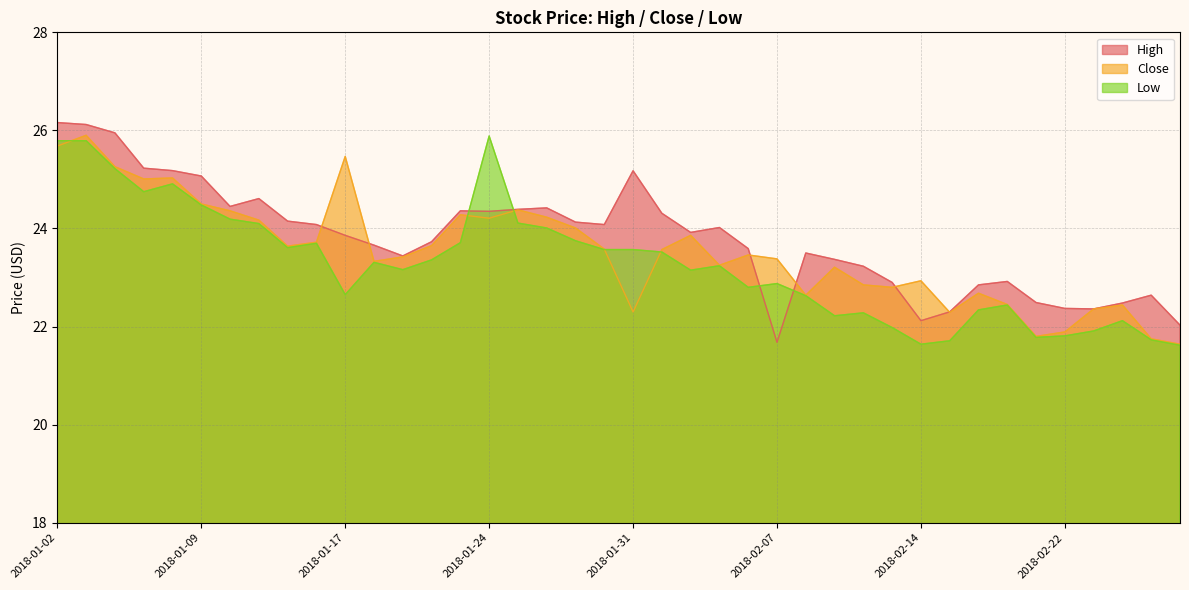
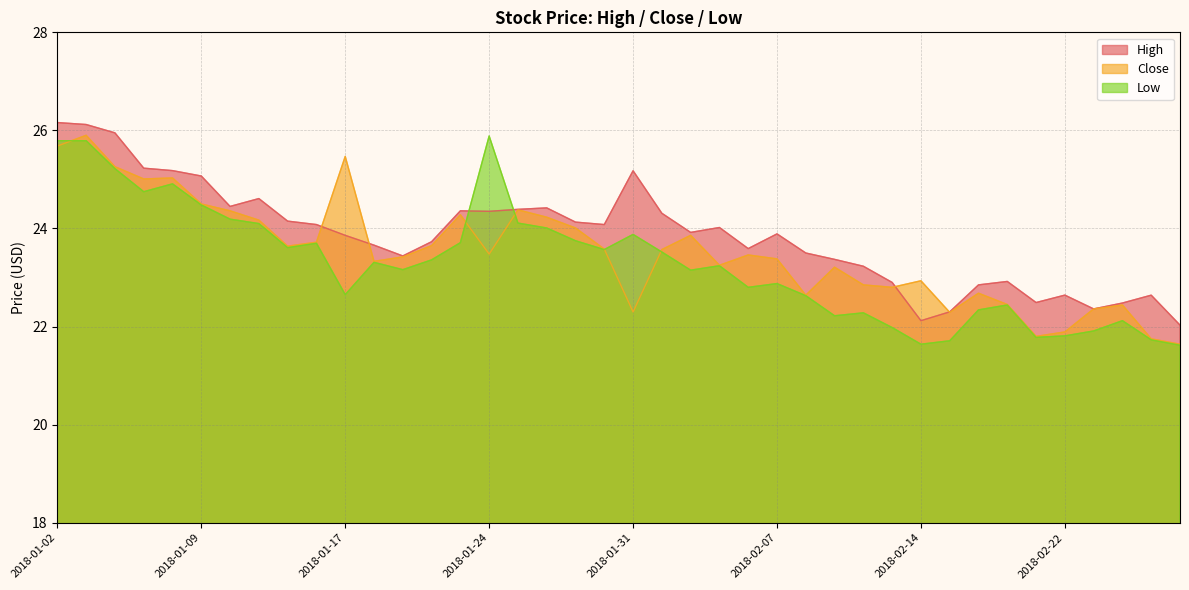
  {
    "High": {
      "2018-01-02": 26.2,
      "2018-01-09": 25.1,
      "2018-01-17": 23.9,
      "2018-01-24": 24.4,
      "2018-01-31": 25.2,
-     "2018-02-07": 21.7,
+     "2018-02-07": 23.9,
      "2018-02-14": 22.1,
-     "2018-02-22": 22.4
+     "2018-02-22": 22.6
    },
    "Close": {
      "2018-01-02": 25.7,
      "2018-01-17": 25.5,
-     "2018-01-24": 24.2,
+     "2018-01-24": 23.5,
      "2018-01-31": 22.3,
      "2018-02-07": 23.4,
      "2018-02-14": 22.9,
      "2018-02-22": 21.9
    },
    "Low": {
      "2018-01-02": 25.8,
      "2018-01-17": 22.7,
      "2018-01-24": 25.9,
-     "2018-01-31": 23.6,
+     "2018-01-31": 23.9,
      "2018-02-07": 22.9,
      "2018-02-14": 21.6,
      "2018-02-22": 21.8
    }
  }
